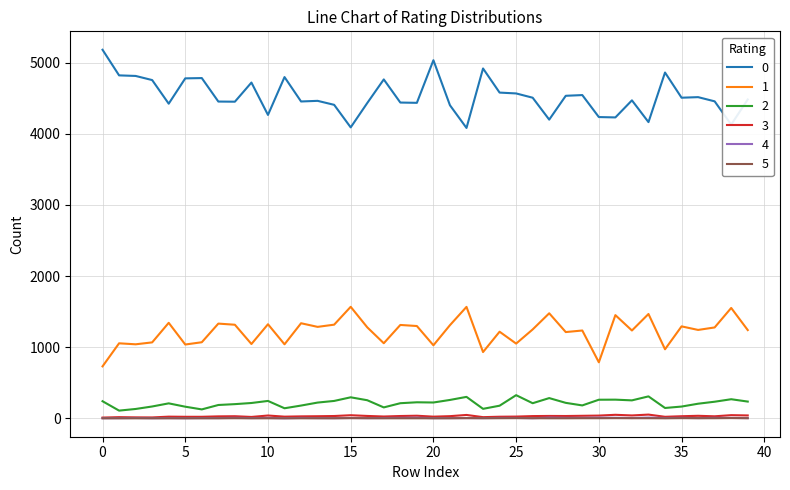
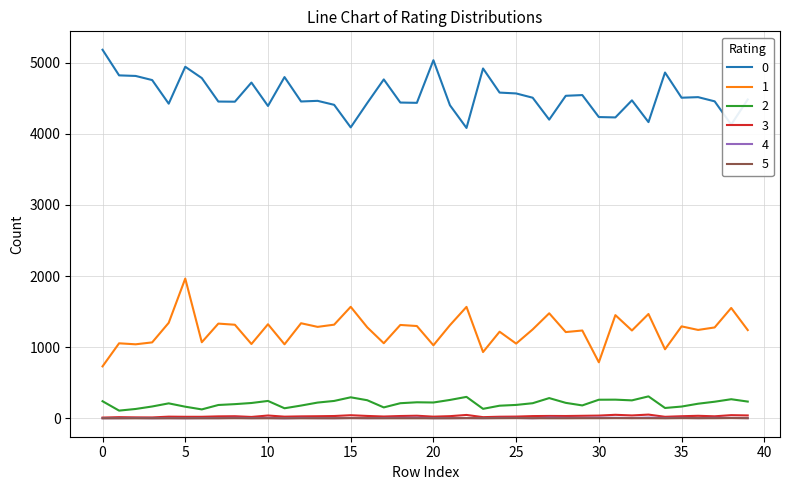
  {
    "0": {
      "0": 5200,
-     "5": 4800,
-     "10": 4300,
+     "5": 4900,
+     "10": 4400,
      "15": 4100,
      "20": 5000,
      "25": 4600,
      "30": 4200,
      "35": 4500
    },
    "1": {
      "0": 700,
-     "5": 1000,
+     "5": 2000,
      "10": 1300,
      "15": 1600,
      "20": 1000,
      "25": 1100,
      "30": 800,
      "35": 1300
    },
    "2": {
      "0": 200,
      "5": 200,
      "10": 200,
      "15": 300,
      "20": 200,
-     "25": 300,
+     "25": 200,
      "30": 300,
      "35": 200
    },
    "3": {
      "15": 0
    },
    "5": {
      "10": 0,
      "15": 0,
      "30": 0
    }
  }
